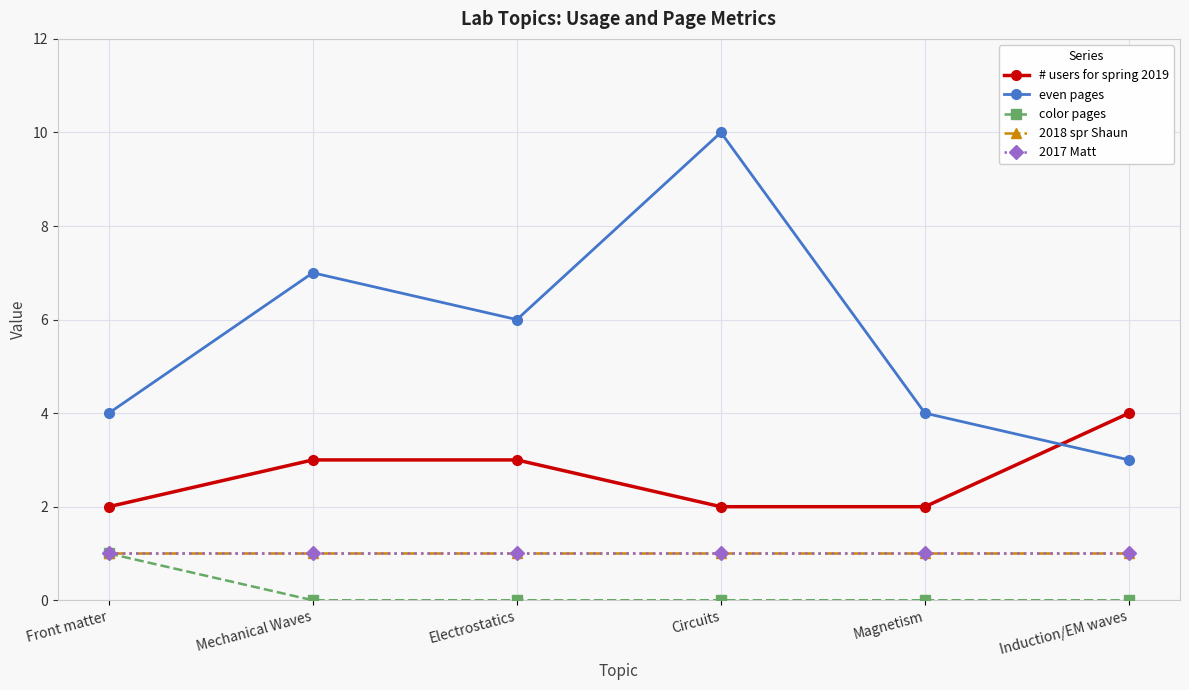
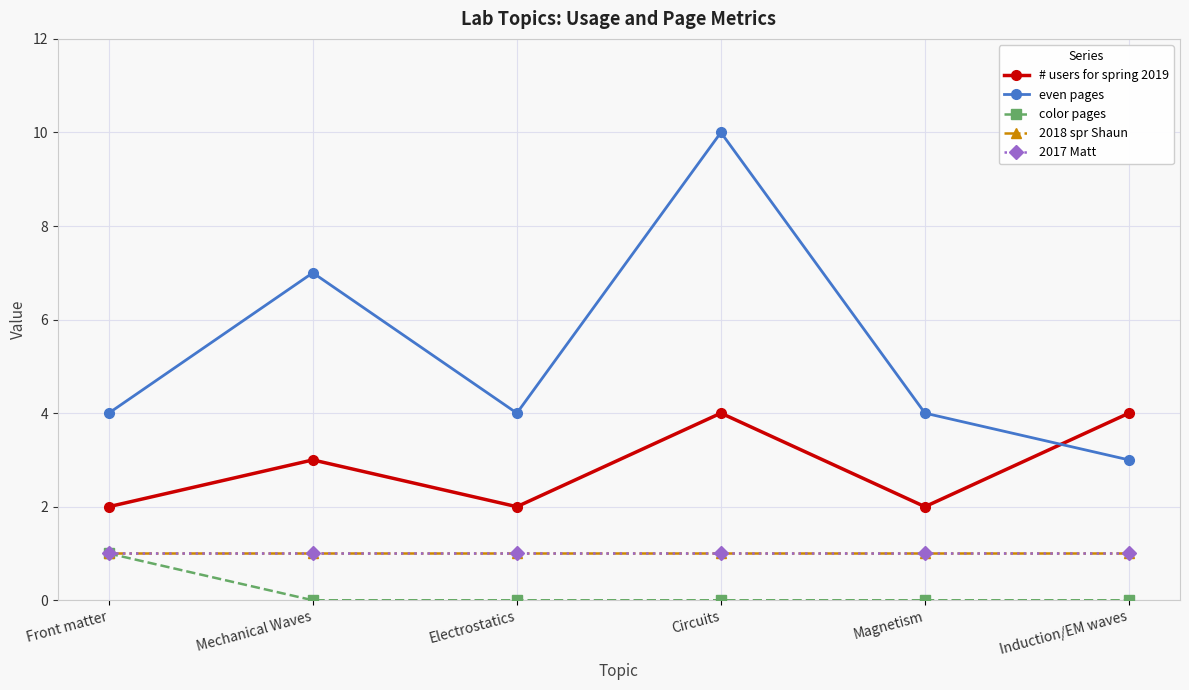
  {
    "# users for spring 2019": {
      "Front matter": 2,
      "Mechanical Waves": 3,
-     "Electrostatics": 3,
-     "Circuits": 2,
+     "Electrostatics": 2,
+     "Circuits": 4,
      "Magnetism": 2,
      "Induction/EM waves": 4
    },
    "even pages": {
      "Front matter": 4,
      "Mechanical Waves": 7,
-     "Electrostatics": 6,
+     "Electrostatics": 4,
      "Circuits": 10,
      "Magnetism": 4,
      "Induction/EM waves": 3
    },
    "color pages": {
      "Mechanical Waves": 0,
      "Electrostatics": 0,
      "Circuits": 0,
      "Magnetism": 0,
      "Induction/EM waves": 0
    },
    "2017 Matt": {
      "Mechanical Waves": 1,
      "Electrostatics": 1,
      "Circuits": 1,
      "Magnetism": 1,
      "Induction/EM waves": 1
    }
  }
